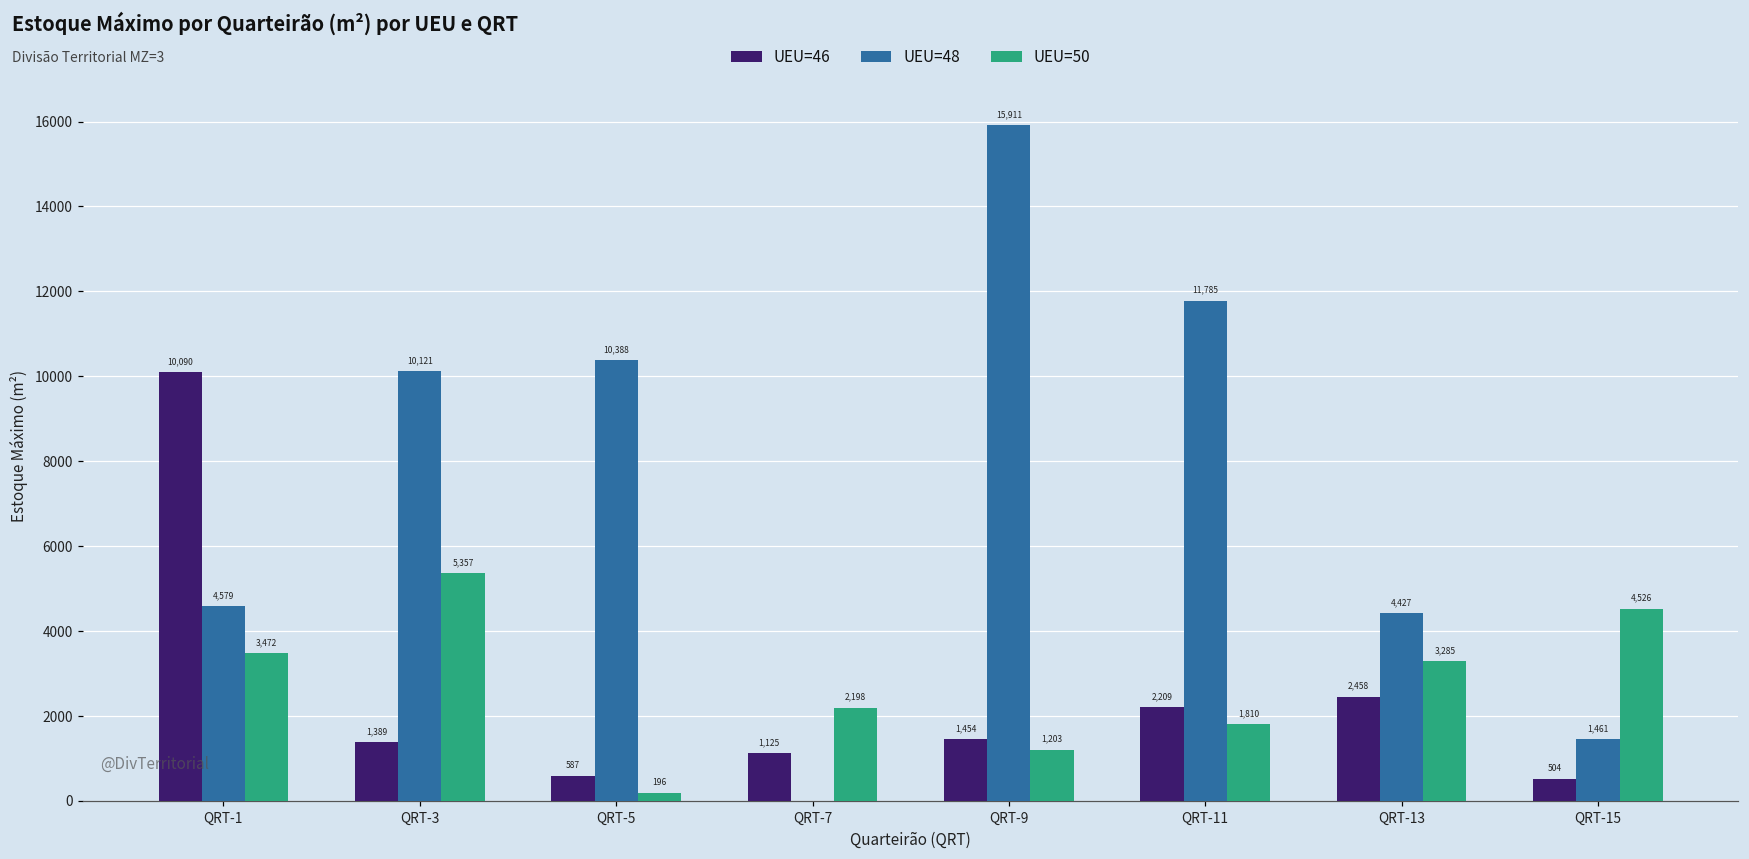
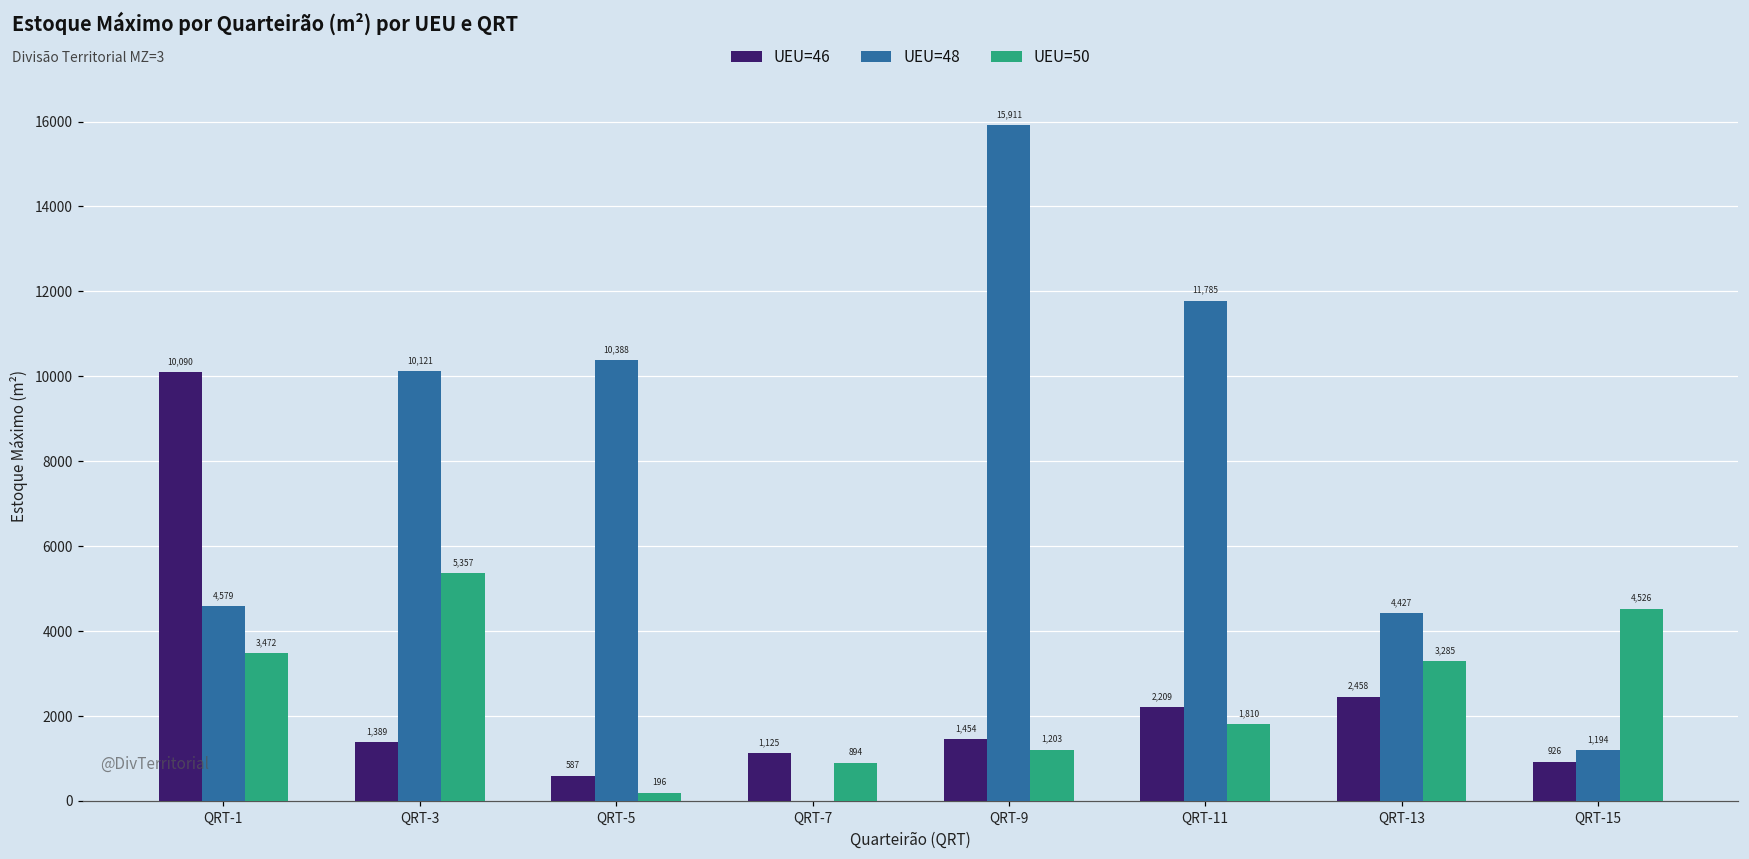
  {
    "UEU=46": {
      "QRT-1": "10,090",
      "QRT-3": "1,389",
      "QRT-5": "587",
      "QRT-7": "1,125",
      "QRT-9": "1,454",
      "QRT-11": "2,209",
      "QRT-13": "2,458",
-     "QRT-15": "504"
+     "QRT-15": "926"
    },
    "UEU=48": {
      "QRT-1": "4,579",
      "QRT-3": "10,121",
      "QRT-5": "10,388",
      "QRT-9": "15,911",
      "QRT-11": "11,785",
      "QRT-13": "4,427",
-     "QRT-15": "1,461"
+     "QRT-15": "1,194"
    },
    "UEU=50": {
      "QRT-1": "3,472",
      "QRT-3": "5,357",
      "QRT-5": "196",
-     "QRT-7": "2,198",
+     "QRT-7": "894",
      "QRT-9": "1,203",
      "QRT-11": "1,810",
      "QRT-13": "3,285",
      "QRT-15": "4,526"
    }
  }
